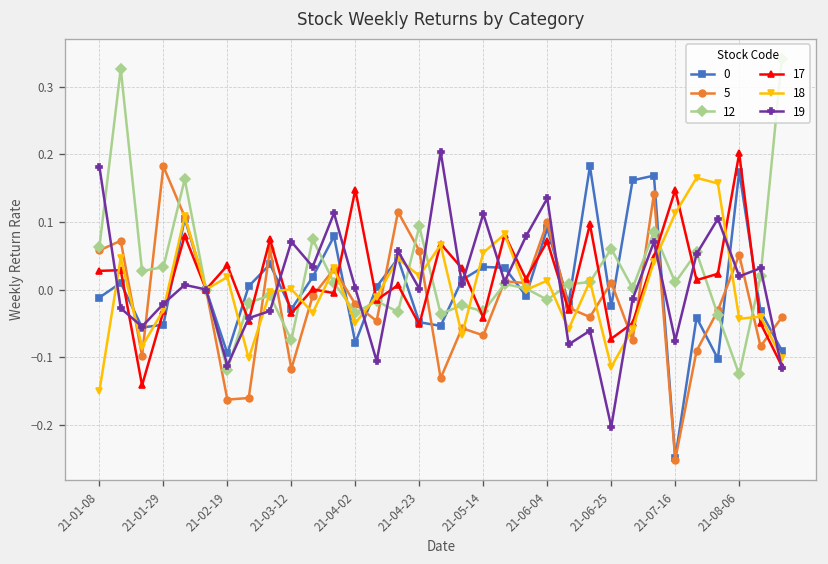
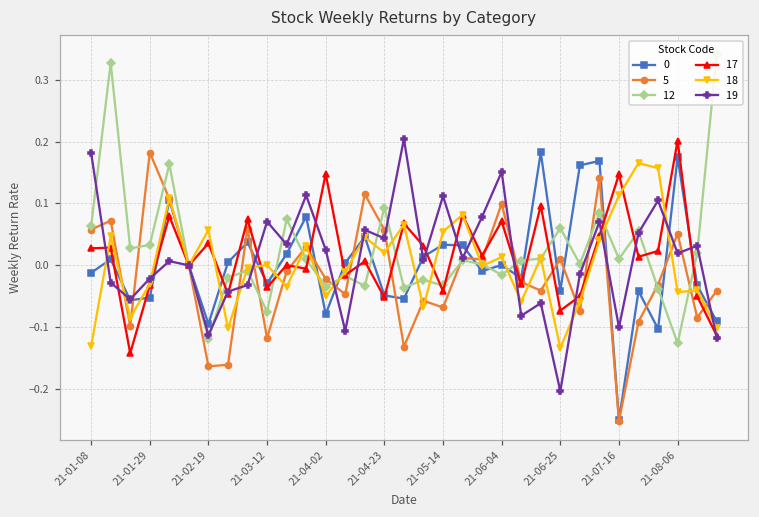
  {
    "0": {
      "21-01-08": -0.01,
      "21-01-29": -0.05,
      "21-02-19": -0.09,
      "21-03-12": -0.03,
      "21-04-02": -0.08,
      "21-05-14": 0.03,
-     "21-06-04": 0.09,
-     "21-06-25": -0.03,
+     "21-06-04": 0.00,
+     "21-06-25": -0.04,
      "21-08-06": 0.17
    },
    "5": {
      "21-01-08": 0.06,
      "21-01-29": 0.18,
      "21-02-19": -0.16,
      "21-03-12": -0.12,
      "21-04-02": -0.02,
      "21-04-23": 0.06,
      "21-05-14": -0.07,
      "21-06-04": 0.10,
      "21-06-25": 0.01,
      "21-08-06": 0.05
    },
    "12": {
      "21-01-08": 0.06,
      "21-01-29": 0.03,
      "21-02-19": -0.12,
      "21-03-12": -0.07,
      "21-04-02": -0.03,
      "21-04-23": 0.09,
      "21-05-14": -0.03,
      "21-06-04": -0.02,
      "21-06-25": 0.06,
      "21-07-16": 0.01,
      "21-08-06": -0.13
    },
    "17": {
      "21-01-08": 0.03,
      "21-02-19": 0.04,
      "21-03-12": -0.04,
      "21-04-02": 0.15,
      "21-05-14": -0.04,
      "21-06-04": 0.07,
      "21-06-25": -0.07,
      "21-07-16": 0.15,
      "21-08-06": 0.20
    },
    "18": {
-     "21-01-08": -0.15,
-     "21-02-19": 0.02,
+     "21-01-08": -0.13,
+     "21-02-19": 0.06,
      "21-03-12": 0.00,
      "21-04-02": -0.05,
      "21-04-23": 0.02,
      "21-05-14": 0.05,
      "21-06-04": 0.01,
-     "21-06-25": -0.11,
+     "21-06-25": -0.13,
      "21-07-16": 0.11,
      "21-08-06": -0.04
    },
    "19": {
      "21-01-08": 0.18,
      "21-01-29": -0.02,
      "21-02-19": -0.11,
      "21-03-12": 0.07,
-     "21-04-02": 0.00,
-     "21-04-23": 0.00,
+     "21-04-02": 0.03,
+     "21-04-23": 0.04,
      "21-05-14": 0.11,
-     "21-06-04": 0.14,
+     "21-06-04": 0.15,
      "21-06-25": -0.20,
-     "21-07-16": -0.08,
+     "21-07-16": -0.10,
      "21-08-06": 0.02
    }
  }
